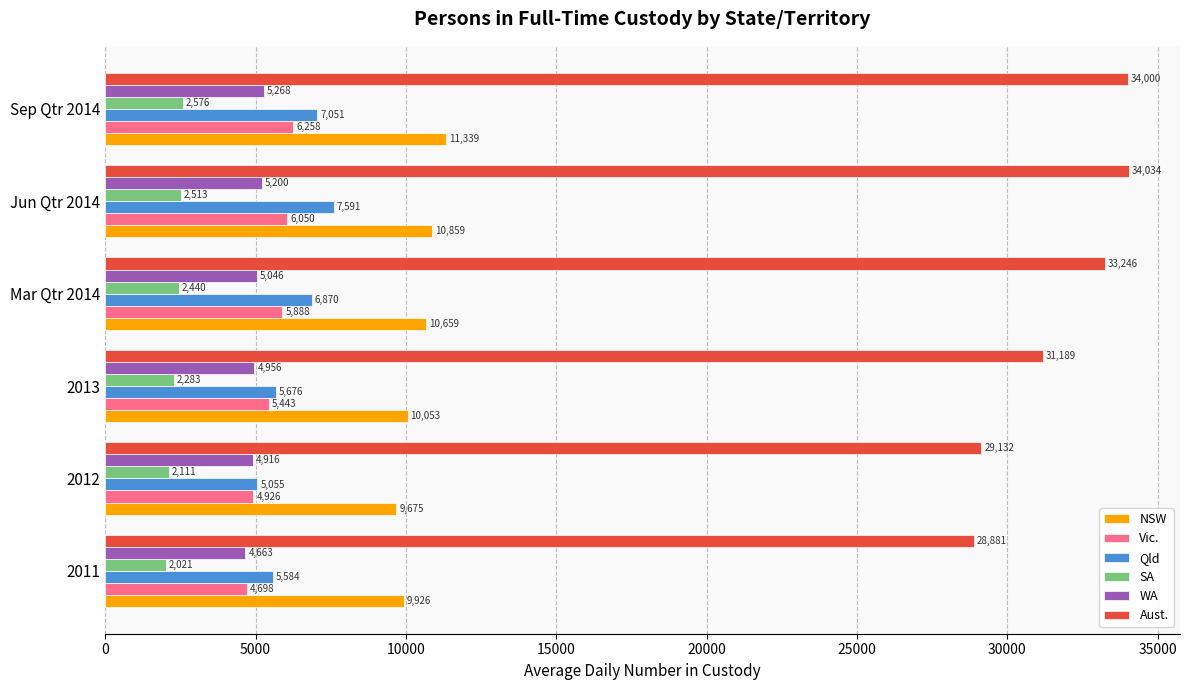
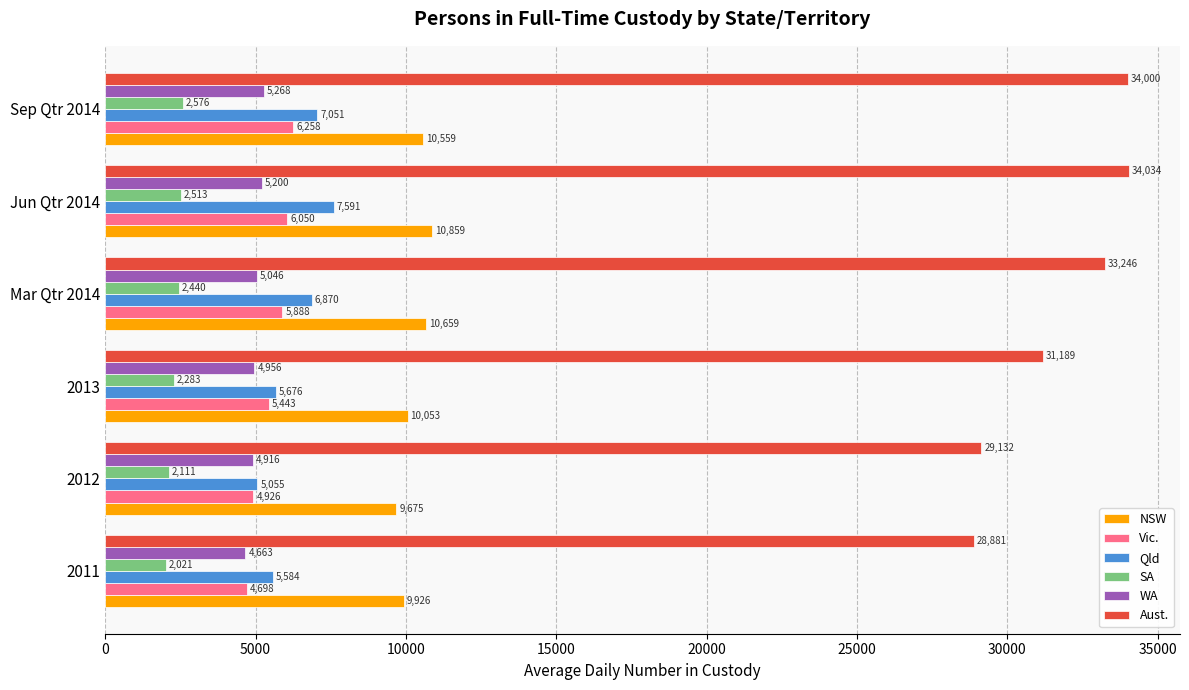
  {
    "NSW": {
-     "Sep Qtr 2014": "11,339",
+     "Sep Qtr 2014": "10,559",
      "Jun Qtr 2014": "10,859",
      "Mar Qtr 2014": "10,659",
      "2013": "10,053",
      "2012": "9,675",
      "2011": "9,926"
    },
    "Vic.": {
      "Sep Qtr 2014": "6,258",
      "Jun Qtr 2014": "6,050",
      "Mar Qtr 2014": "5,888",
      "2013": "5,443",
      "2012": "4,926",
      "2011": "4,698"
    },
    "Qld": {
      "Sep Qtr 2014": "7,051",
      "Jun Qtr 2014": "7,591",
      "Mar Qtr 2014": "6,870",
      "2013": "5,676",
      "2012": "5,055",
      "2011": "5,584"
    },
    "SA": {
      "Sep Qtr 2014": "2,576",
      "Jun Qtr 2014": "2,513",
      "Mar Qtr 2014": "2,440",
      "2013": "2,283",
      "2012": "2,111",
      "2011": "2,021"
    },
    "WA": {
      "Sep Qtr 2014": "5,268",
      "Jun Qtr 2014": "5,200",
      "Mar Qtr 2014": "5,046",
      "2013": "4,956",
      "2012": "4,916",
      "2011": "4,663"
    },
    "Aust.": {
      "Sep Qtr 2014": "34,000",
      "Jun Qtr 2014": "34,034",
      "Mar Qtr 2014": "33,246",
      "2013": "31,189",
      "2012": "29,132",
      "2011": "28,881"
    }
  }
